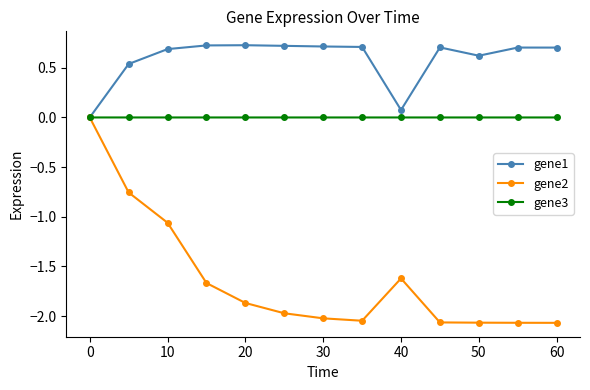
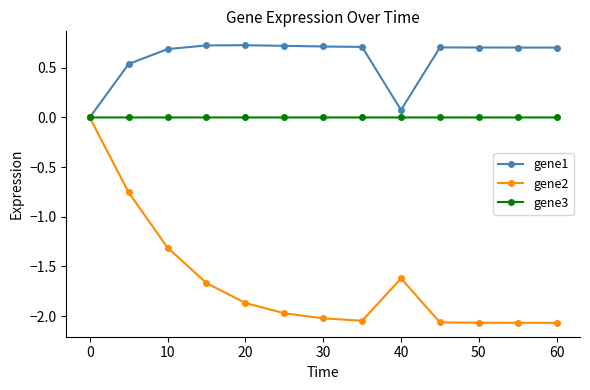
  {
    "gene1": {
      "10": 0.7,
      "20": 0.7,
      "30": 0.7,
      "40": 0.1,
-     "50": 0.6,
+     "50": 0.7,
      "60": 0.7
    },
    "gene2": {
-     "10": -1.1,
+     "10": -1.3,
      "20": -1.9,
      "30": -2.0,
      "40": -1.6,
      "50": -2.1,
      "60": -2.1
    },
    "gene3": {
      "10": 0.0,
      "20": 0.0,
      "30": 0.0,
      "40": 0.0,
      "50": 0.0,
      "60": 0.0
    }
  }
